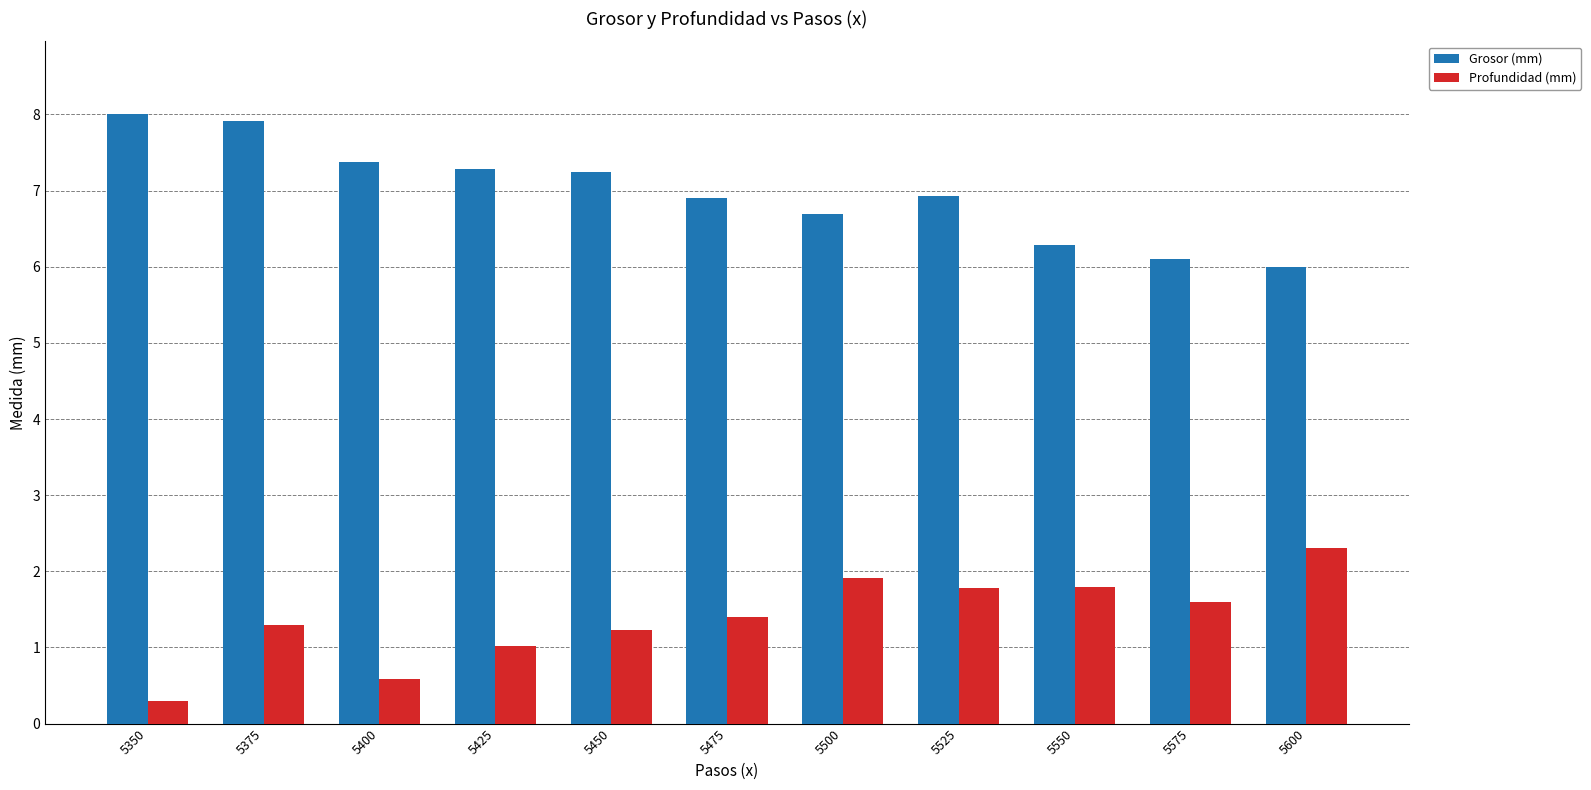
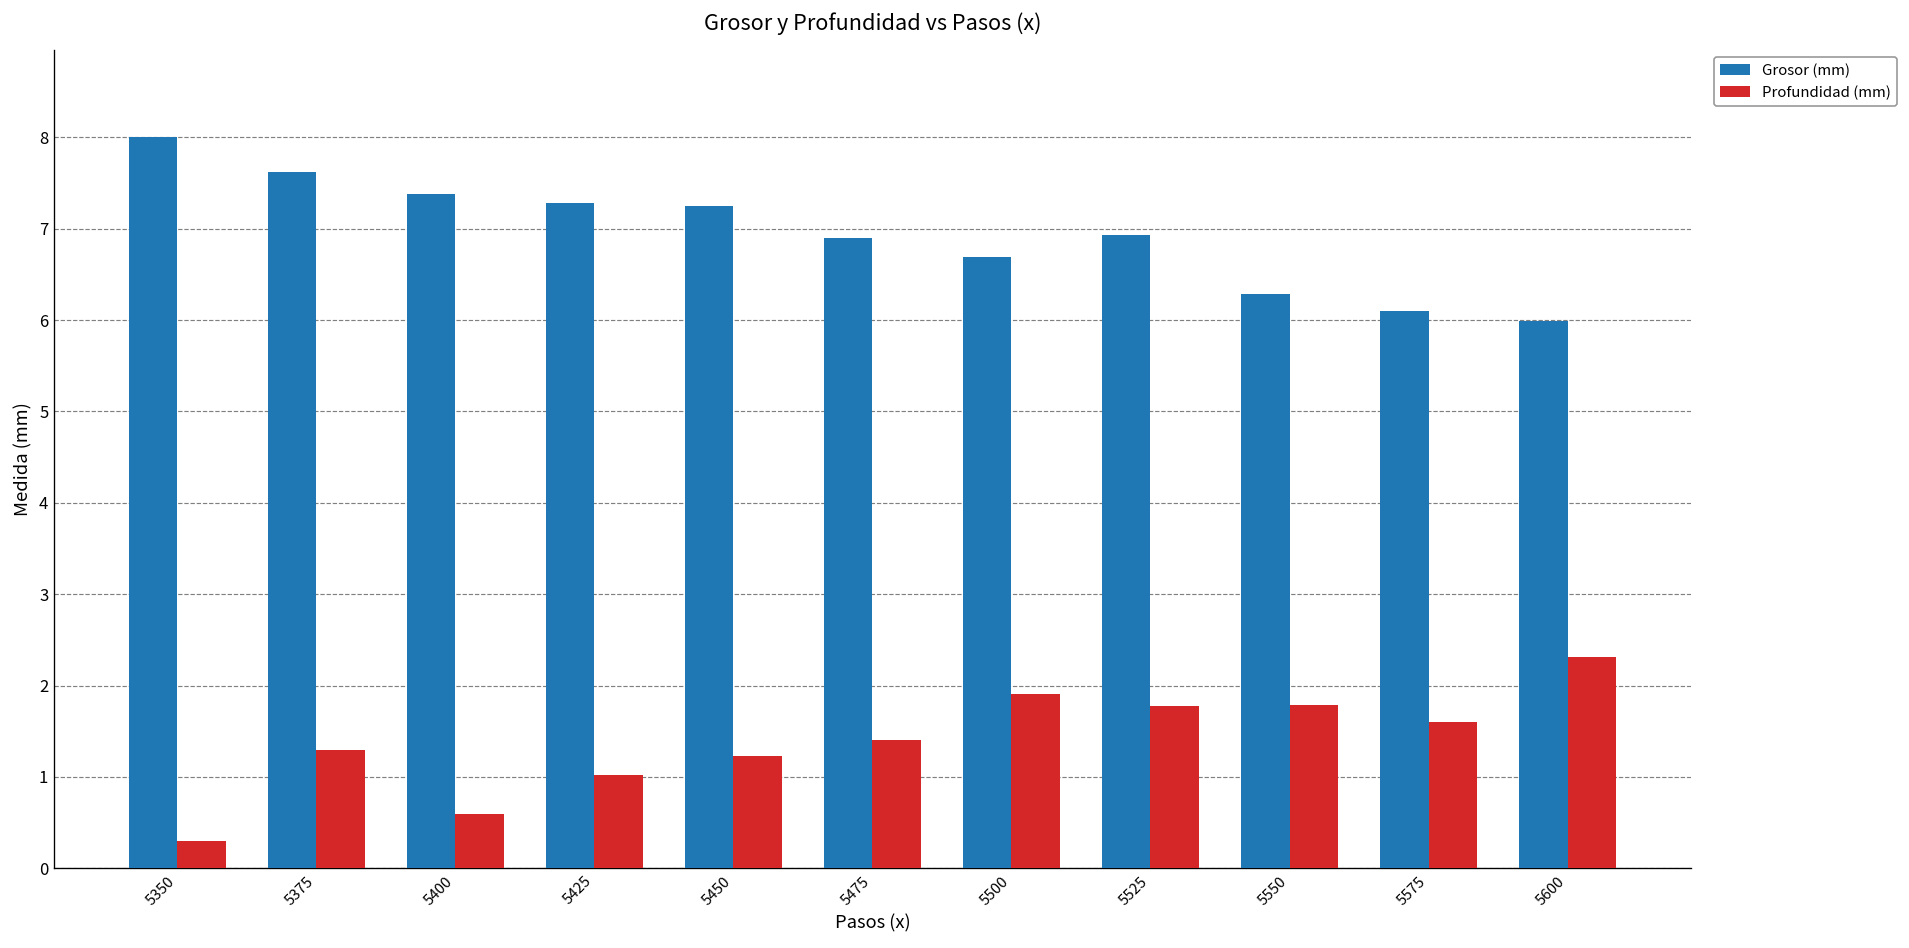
  {
    "Grosor (mm)": {
      "5350": 8.0,
-     "5375": 7.9,
+     "5375": 7.6,
      "5400": 7.4,
      "5425": 7.3,
      "5450": 7.3,
      "5475": 6.9,
      "5500": 6.7,
      "5525": 6.9,
      "5550": 6.3,
      "5575": 6.1,
      "5600": 6.0
    },
    "Profundidad (mm)": {
      "5350": 0.3,
      "5375": 1.3,
      "5400": 0.6,
      "5425": 1.0,
      "5450": 1.2,
      "5475": 1.4,
      "5500": 1.9,
      "5525": 1.8,
      "5550": 1.8,
      "5575": 1.6,
      "5600": 2.3
    }
  }
